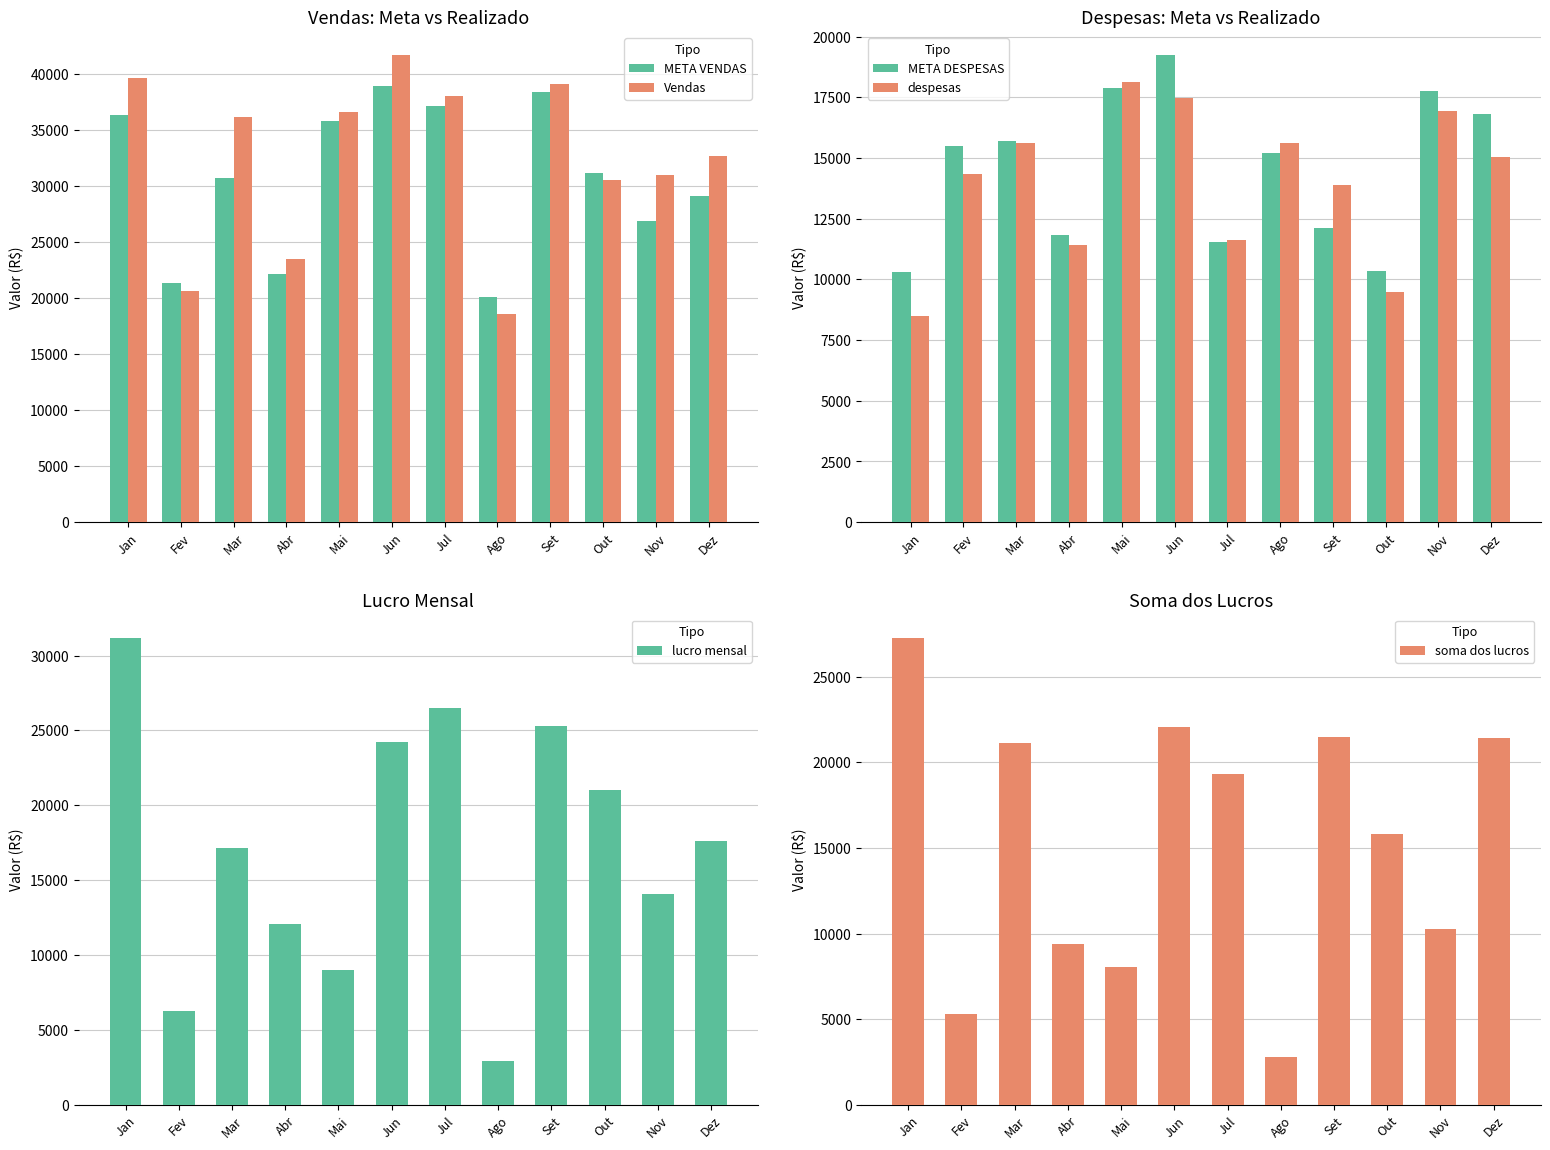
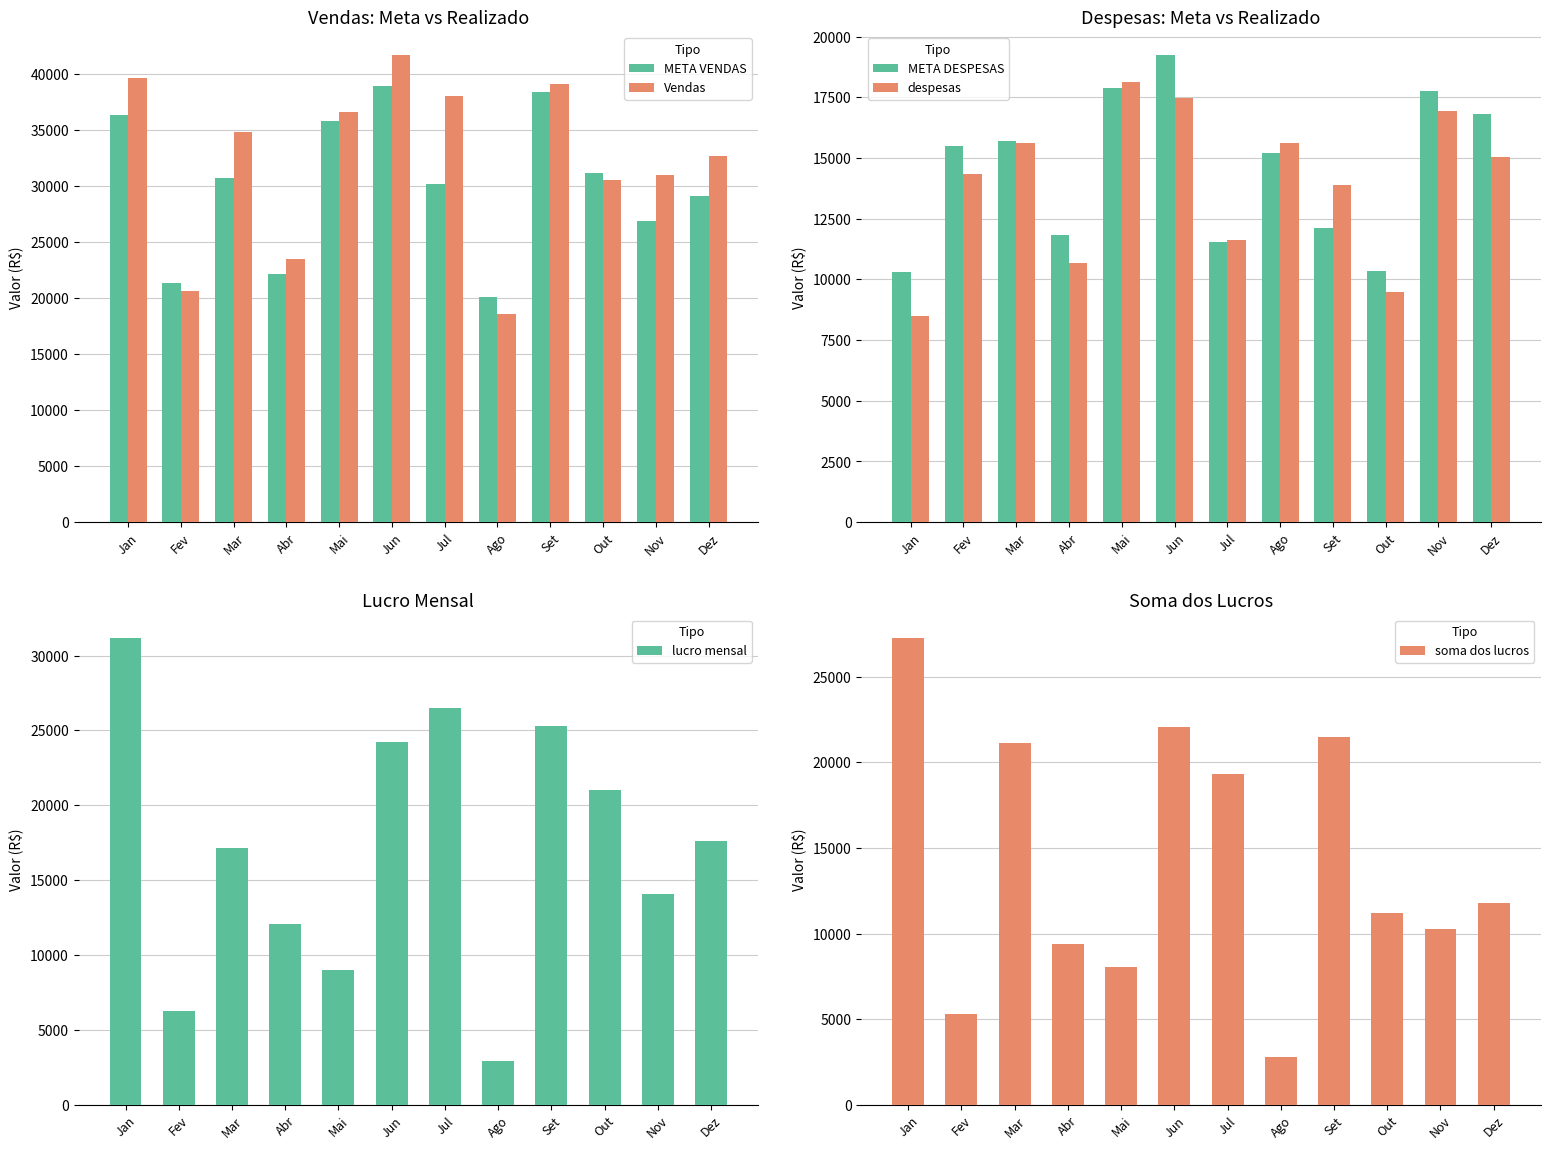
  {
    "Vendas: Meta vs Realizado": {
      "META VENDAS": {
        "Jan": 36300,
        "Fev": 21400,
        "Mar": 30700,
        "Abr": 22200,
        "Mai": 35800,
        "Jun": 39000,
-       "Jul": 37200,
+       "Jul": 30200,
        "Ago": 20100,
        "Set": 38400,
        "Out": 31200,
        "Nov": 26900,
        "Dez": 29100
      },
      "Vendas": {
        "Jan": 39700,
        "Fev": 20600,
-       "Mar": 36200,
+       "Mar": 34900,
        "Abr": 23500,
        "Mai": 36600,
        "Jun": 41700,
        "Jul": 38100,
        "Ago": 18600,
        "Set": 39200,
        "Out": 30500,
        "Nov": 31000,
        "Dez": 32700
      }
    },
    "Despesas: Meta vs Realizado": {
      "META DESPESAS": {
        "Jan": 10300,
        "Fev": 15500,
        "Mar": 15700,
        "Abr": 11800,
        "Mai": 17900,
        "Jun": 19200,
        "Jul": 11500,
        "Ago": 15200,
        "Set": 12100,
        "Out": 10300,
        "Nov": 17800,
        "Dez": 16800
      },
      "despesas": {
        "Jan": 8500,
        "Fev": 14300,
        "Mar": 15600,
-       "Abr": 11400,
+       "Abr": 10700,
        "Mai": 18100,
        "Jun": 17500,
        "Jul": 11600,
        "Ago": 15600,
        "Set": 13900,
        "Out": 9500,
        "Nov": 16900,
        "Dez": 15100
      }
    },
    "Lucro Mensal": {
      "Jan": 31200,
      "Fev": 6300,
      "Mar": 17100,
      "Abr": 12000,
      "Mai": 9000,
      "Jun": 24300,
      "Jul": 26500,
      "Ago": 2900,
      "Set": 25300,
      "Out": 21000,
      "Nov": 14100,
      "Dez": 17600
    },
    "Soma dos Lucros": {
      "Jan": 27300,
      "Fev": 5300,
      "Mar": 21100,
      "Abr": 9400,
      "Mai": 8100,
      "Jun": 22100,
      "Jul": 19300,
      "Ago": 2800,
      "Set": 21500,
-     "Out": 15800,
+     "Out": 11200,
      "Nov": 10300,
-     "Dez": 21400
+     "Dez": 11800
    }
  }
